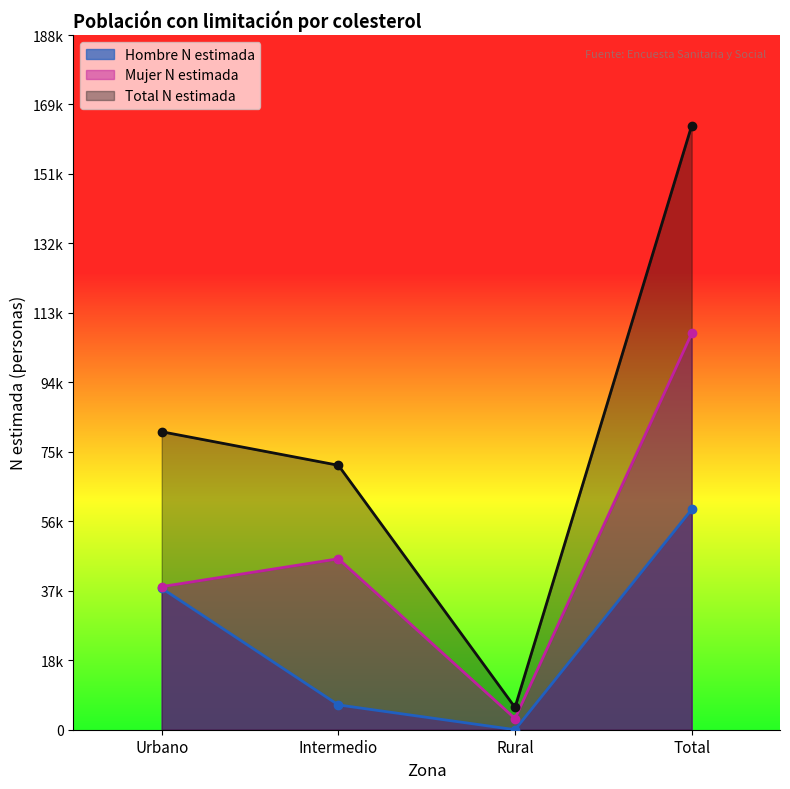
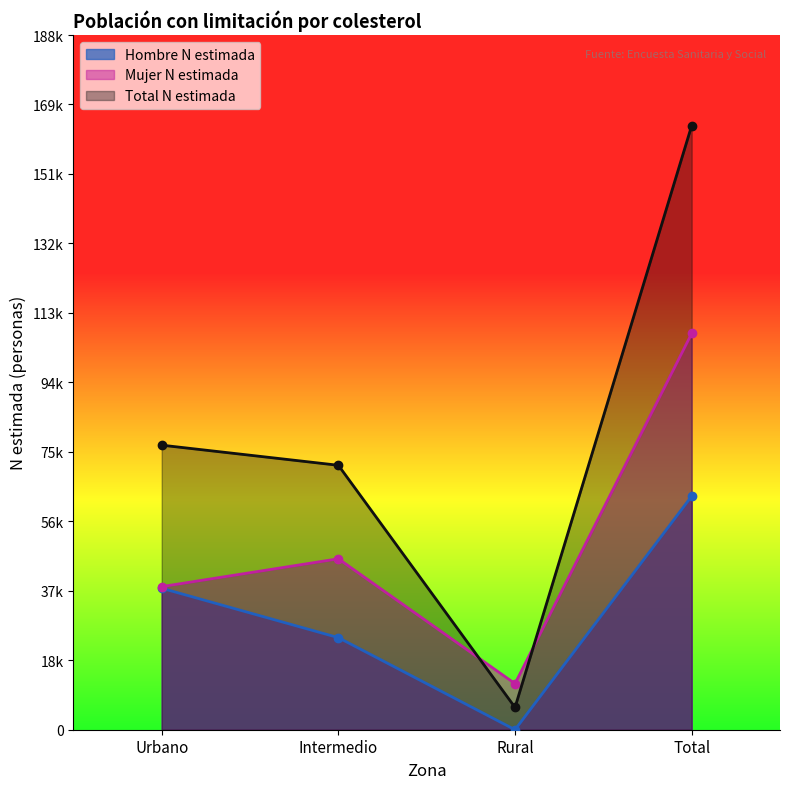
  {
    "Hombre N estimada": {
-     "Intermedio": 7000,
+     "Intermedio": 25000,
      "Rural": 0,
-     "Total": 60000
+     "Total": 63000
    },
    "Mujer N estimada": {
      "Intermedio": 46000,
-     "Rural": 3000,
+     "Rural": 13000,
      "Total": 108000
    },
    "Total N estimada": {
-     "Urbano": 81000,
+     "Urbano": 77000,
      "Intermedio": 72000,
      "Rural": 6000,
      "Total": 164000
    }
  }
